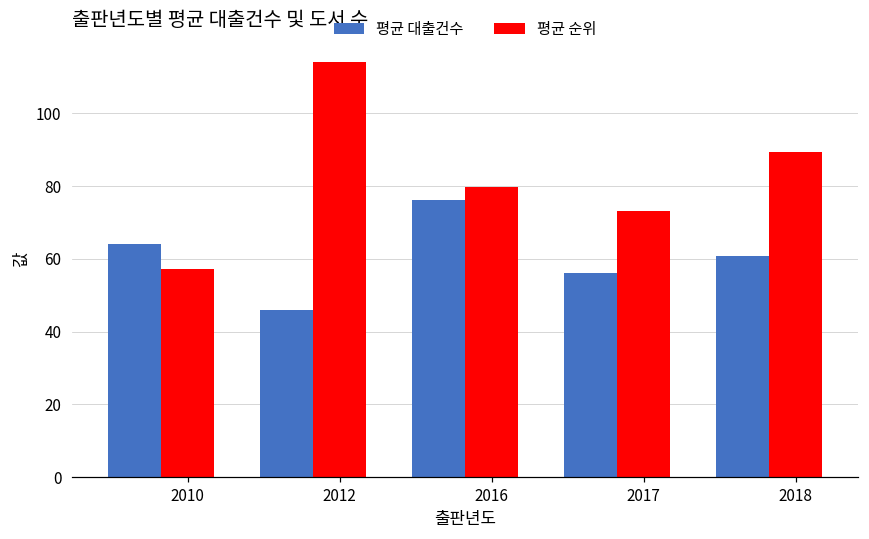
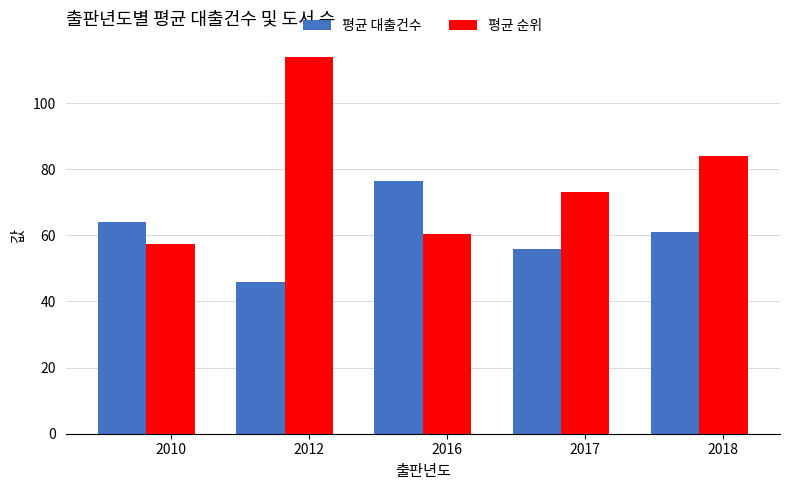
  {
    "평균 대출건수": {
      "2010": 64,
      "2012": 46,
      "2016": 76,
      "2017": 56,
      "2018": 61
    },
    "평균 순위": {
      "2010": 57,
      "2012": 114,
-     "2016": 80,
+     "2016": 60,
      "2017": 73,
-     "2018": 89
+     "2018": 84
    }
  }
